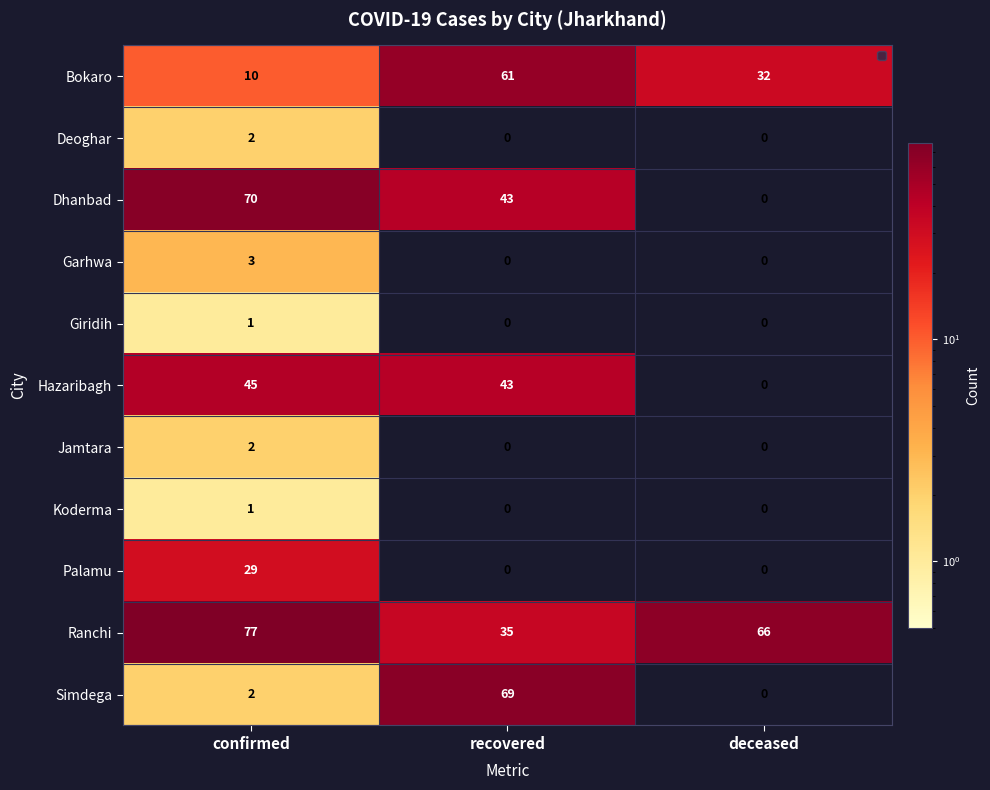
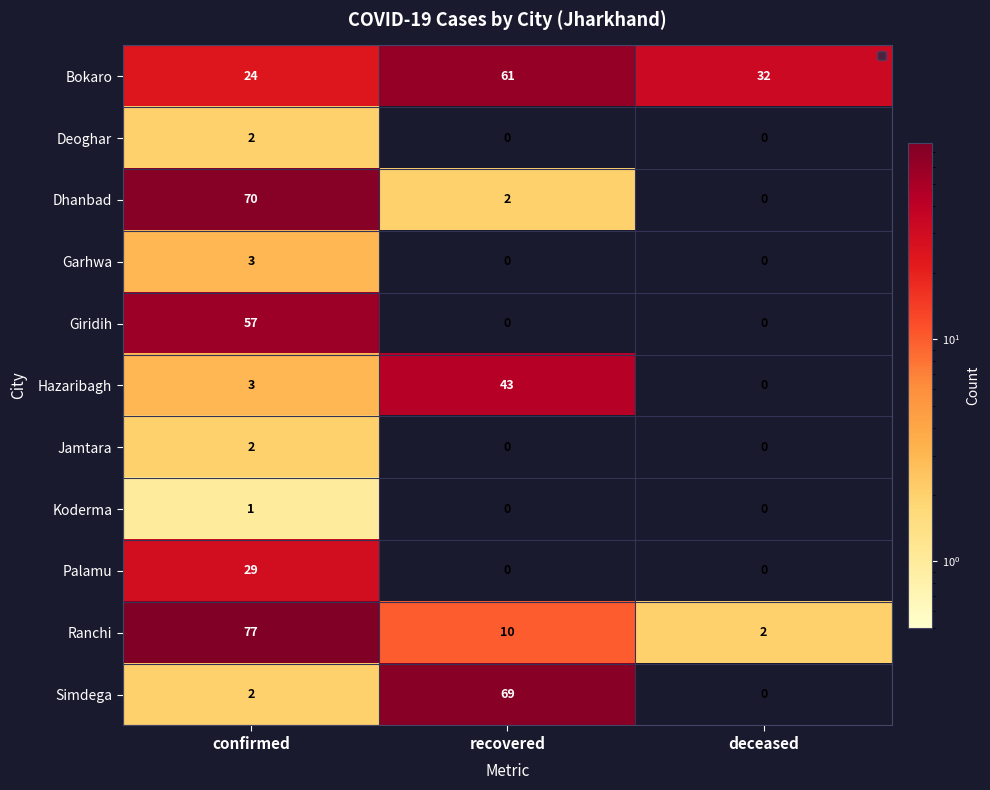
  {
    "Bokaro": {
-     "confirmed": 10,
+     "confirmed": 24,
      "recovered": 61,
      "deceased": 32
    },
    "Deoghar": {
      "confirmed": 2
    },
    "Dhanbad": {
      "confirmed": 70,
-     "recovered": 43
+     "recovered": 2
    },
    "Garhwa": {
      "confirmed": 3
    },
    "Giridih": {
-     "confirmed": 1
+     "confirmed": 57
    },
    "Hazaribagh": {
-     "confirmed": 45,
+     "confirmed": 3,
      "recovered": 43
    },
    "Jamtara": {
      "confirmed": 2
    },
    "Koderma": {
      "confirmed": 1
    },
    "Palamu": {
      "confirmed": 29
    },
    "Ranchi": {
      "confirmed": 77,
-     "recovered": 35,
-     "deceased": 66
+     "recovered": 10,
+     "deceased": 2
    },
    "Simdega": {
      "confirmed": 2,
      "recovered": 69
    }
  }
